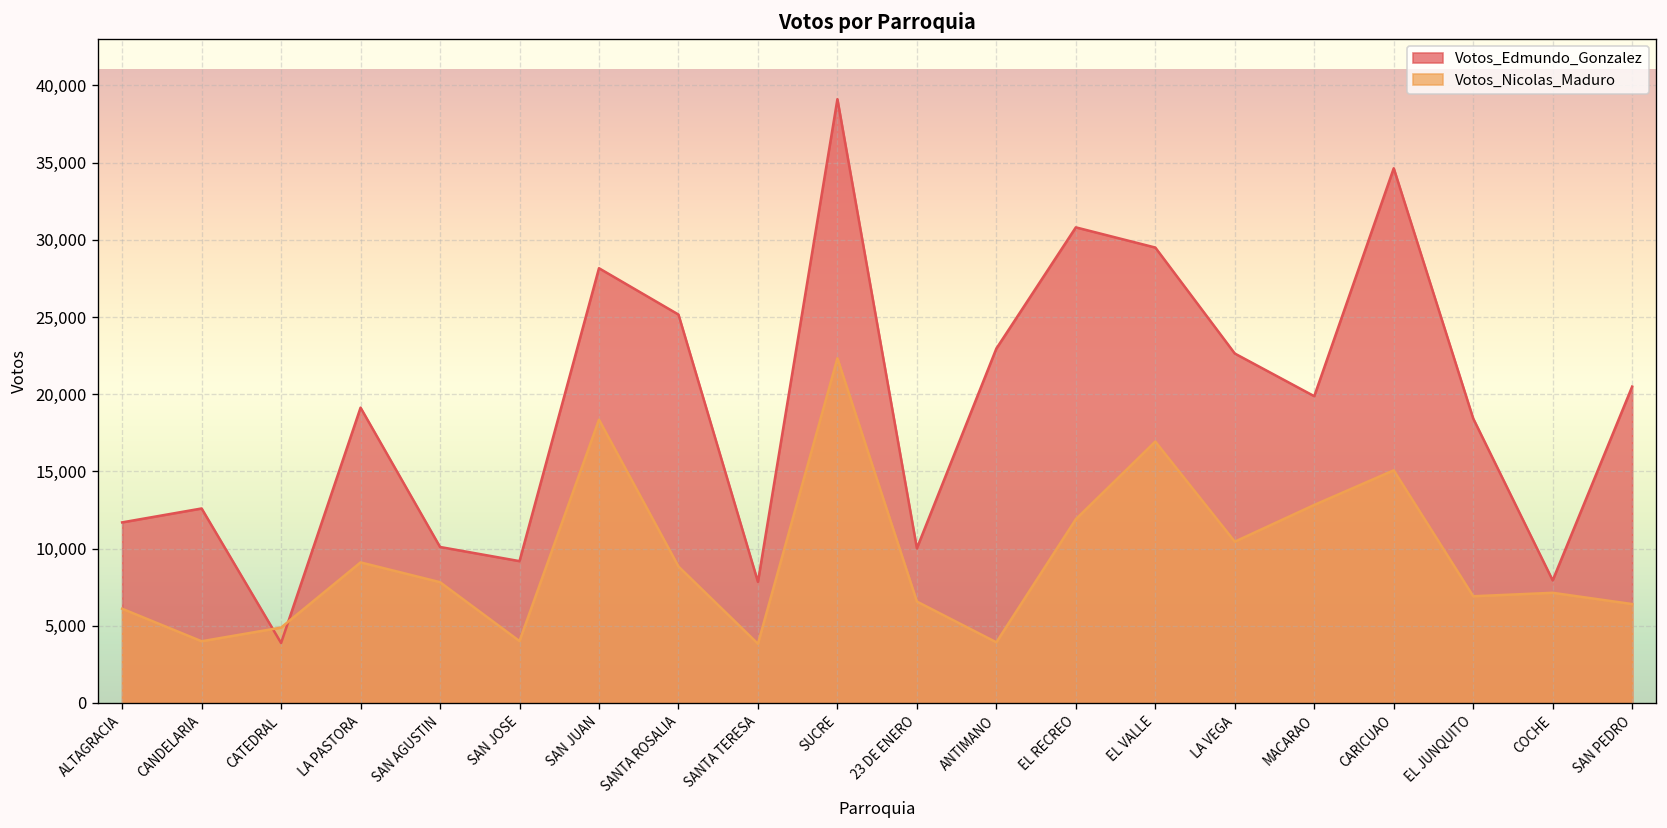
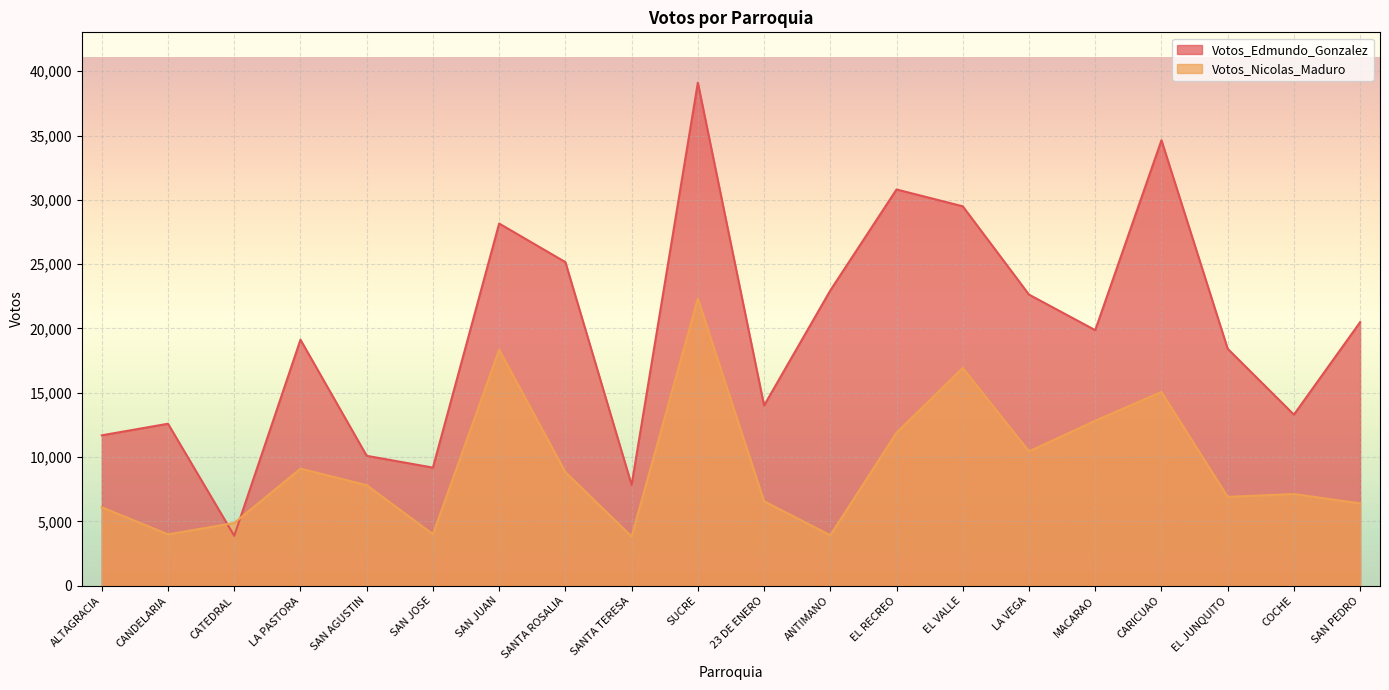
  {
    "Votos_Edmundo_Gonzalez": {
      "ALTAGRACIA": "11,700",
      "CANDELARIA": "12,600",
      "CATEDRAL": "3,900",
      "LA PASTORA": "19,100",
      "SAN AGUSTIN": "10,100",
      "SAN JOSE": "9,200",
      "SAN JUAN": "28,200",
      "SANTA ROSALIA": "25,200",
      "SANTA TERESA": "7,800",
      "SUCRE": "39,100",
-     "23 DE ENERO": "10,000",
+     "23 DE ENERO": "14,000",
      "ANTIMANO": "23,000",
      "EL RECREO": "30,800",
      "EL VALLE": "29,500",
      "LA VEGA": "22,600",
      "MACARAO": "19,900",
      "CARICUAO": "34,600",
      "EL JUNQUITO": "18,400",
-     "COCHE": "7,900",
+     "COCHE": "13,300",
      "SAN PEDRO": "20,500"
    },
    "Votos_Nicolas_Maduro": {
      "ALTAGRACIA": "6,100",
      "CANDELARIA": "4,000",
      "CATEDRAL": "4,900",
      "LA PASTORA": "9,100",
      "SAN AGUSTIN": "7,800",
      "SAN JOSE": "4,000",
      "SAN JUAN": "18,300",
      "SANTA ROSALIA": "8,800",
      "SANTA TERESA": "3,800",
      "SUCRE": "22,300",
      "23 DE ENERO": "6,600",
      "ANTIMANO": "3,900",
      "EL RECREO": "11,900",
      "EL VALLE": "16,900",
      "LA VEGA": "10,400",
      "MACARAO": "12,800",
      "CARICUAO": "15,100",
      "EL JUNQUITO": "6,900",
      "COCHE": "7,100",
      "SAN PEDRO": "6,400"
    }
  }
